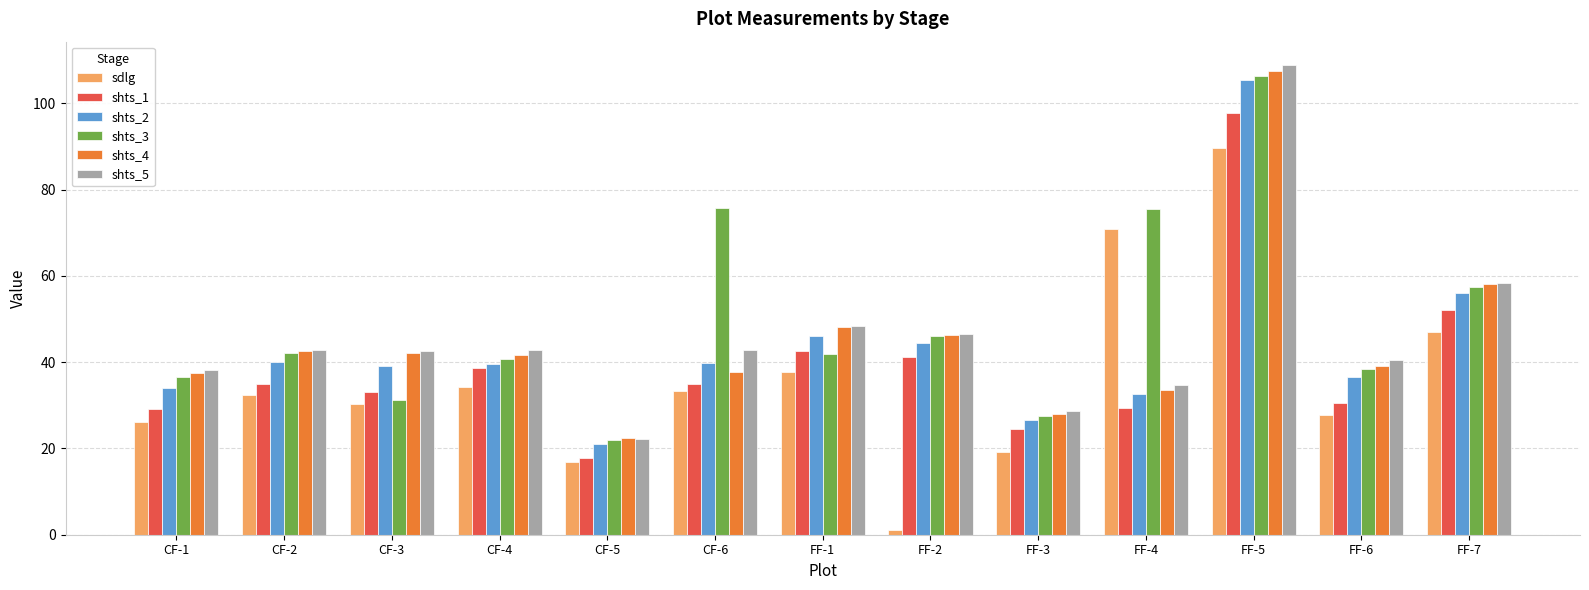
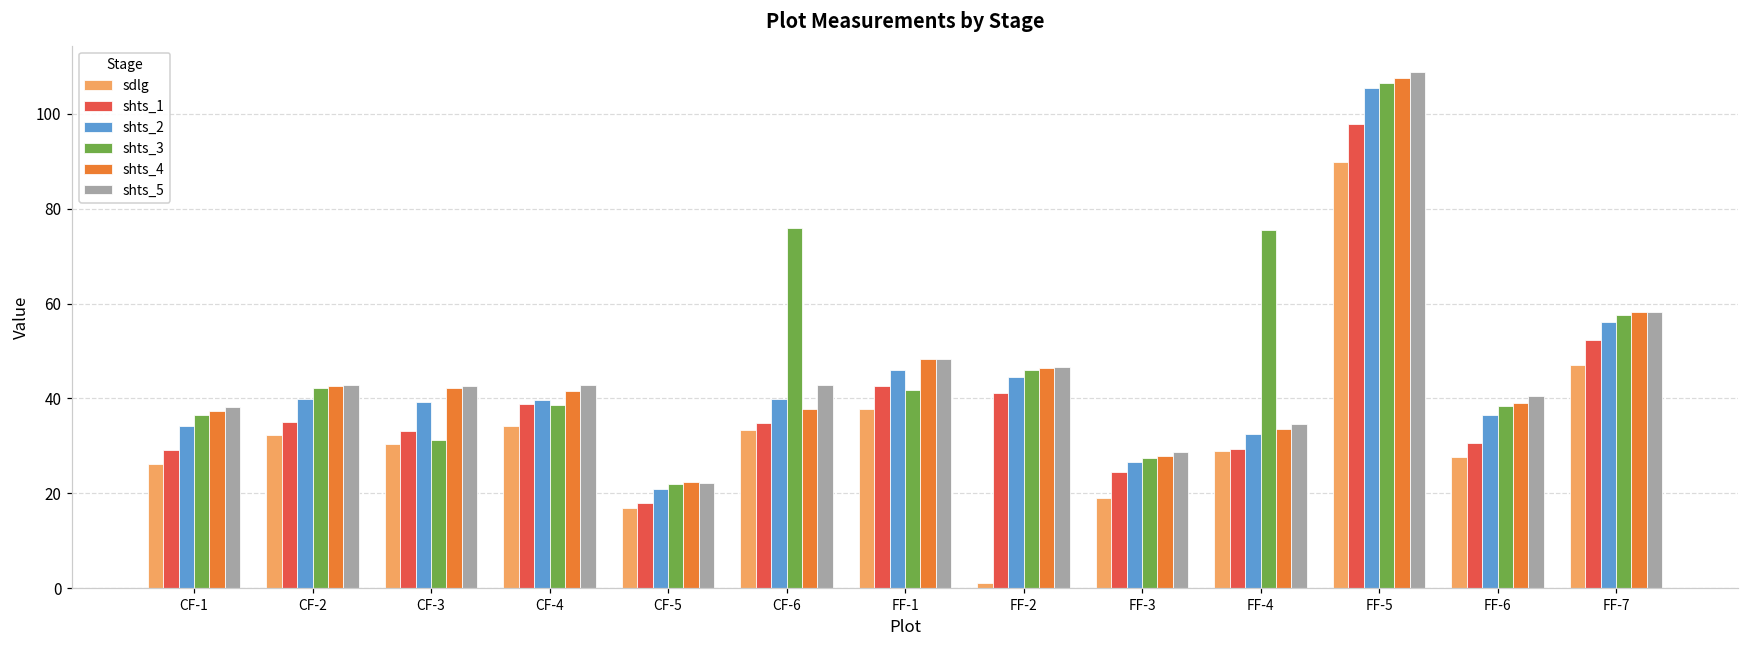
  {
    "sdlg": {
      "CF-1": 26,
      "CF-2": 32,
      "CF-3": 30,
      "CF-4": 34,
      "CF-5": 17,
      "CF-6": 33,
      "FF-1": 38,
      "FF-2": 1,
      "FF-3": 19,
-     "FF-4": 71,
+     "FF-4": 29,
      "FF-5": 90,
      "FF-6": 28,
      "FF-7": 47
    },
    "shts_2": {
      "CF-1": 34,
      "CF-2": 40,
      "CF-3": 39,
      "CF-4": 40,
      "CF-5": 21,
      "CF-6": 40,
      "FF-1": 46,
      "FF-2": 44,
      "FF-3": 27,
      "FF-4": 33,
      "FF-5": 105,
      "FF-6": 37,
      "FF-7": 56
    },
    "shts_3": {
      "CF-1": 36,
      "CF-2": 42,
      "CF-3": 31,
-     "CF-4": 41,
+     "CF-4": 39,
      "CF-5": 22,
      "CF-6": 76,
      "FF-1": 42,
      "FF-2": 46,
      "FF-3": 28,
      "FF-4": 75,
      "FF-5": 106,
      "FF-6": 38,
      "FF-7": 58
    },
    "shts_5": {
      "CF-1": 38,
      "CF-2": 43,
      "CF-3": 43,
      "CF-4": 43,
      "CF-5": 22,
      "CF-6": 43,
      "FF-1": 48,
      "FF-2": 47,
      "FF-3": 29,
      "FF-4": 35,
      "FF-5": 109,
      "FF-6": 40,
      "FF-7": 58
    }
  }
